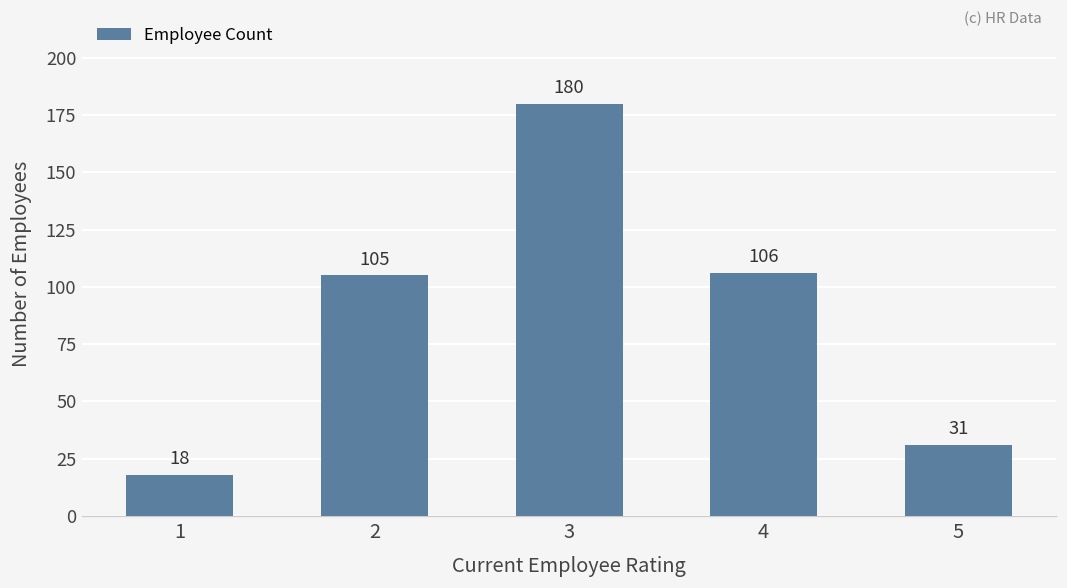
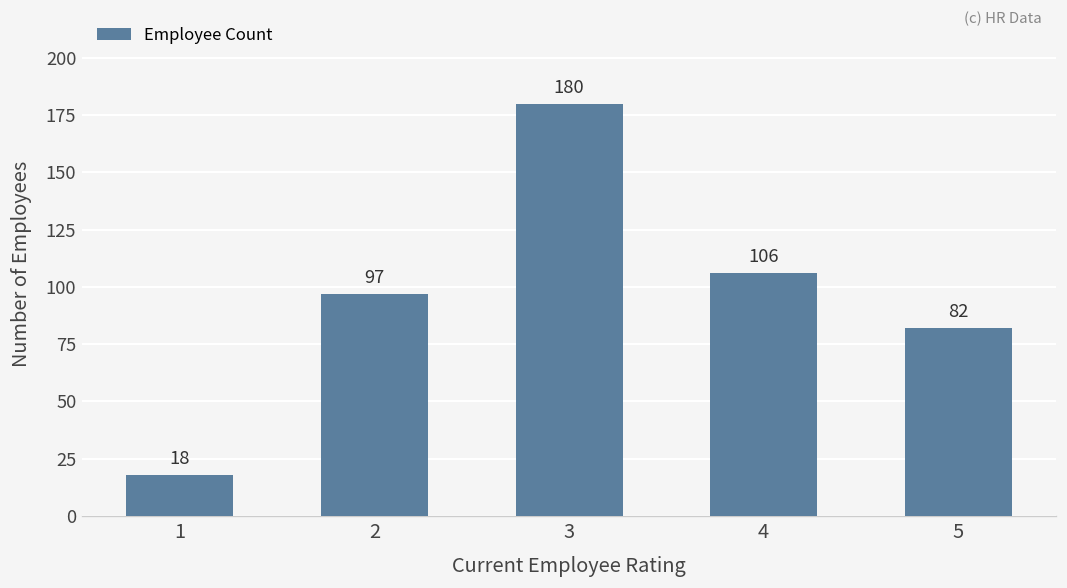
  {
    "1": 18,
-   "2": 105,
+   "2": 97,
    "3": 180,
    "4": 106,
-   "5": 31
+   "5": 82
  }
